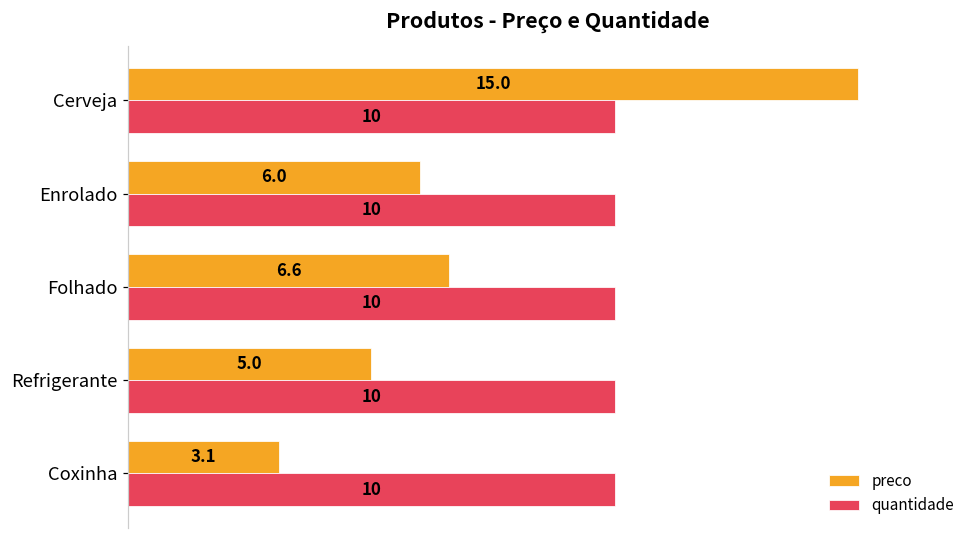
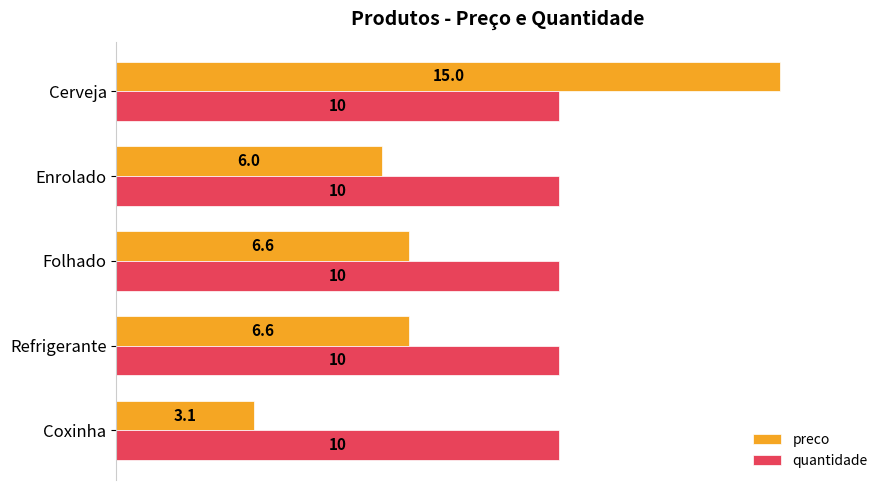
  {
    "preco": {
      "Cerveja": 15.0,
      "Enrolado": 6.0,
      "Folhado": 6.6,
-     "Refrigerante": 5.0,
+     "Refrigerante": 6.6,
      "Coxinha": 3.1
    },
    "quantidade": {
      "Cerveja": 10,
      "Enrolado": 10,
      "Folhado": 10,
      "Refrigerante": 10,
      "Coxinha": 10
    }
  }
